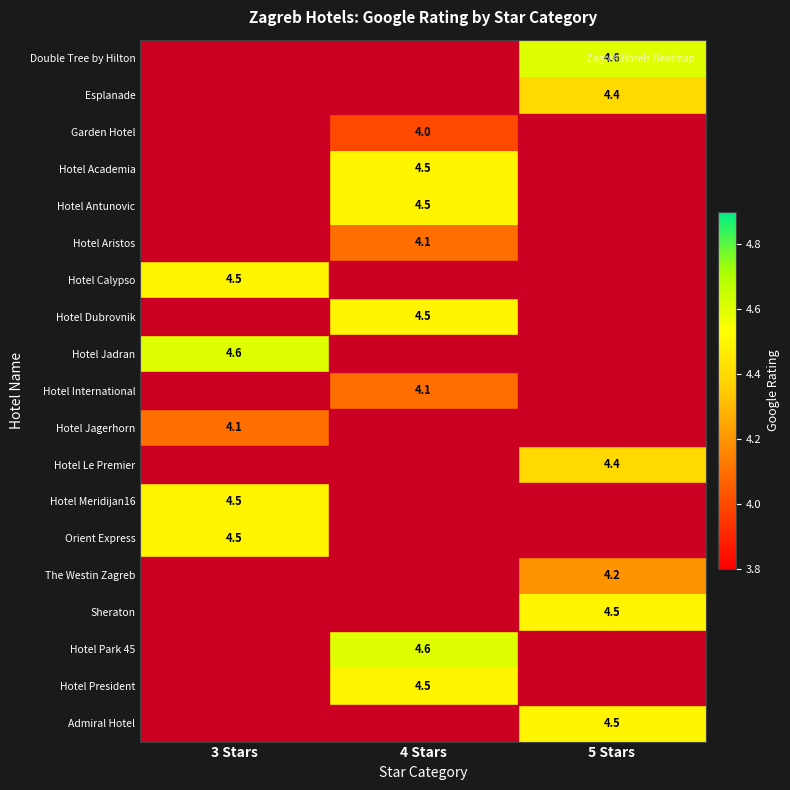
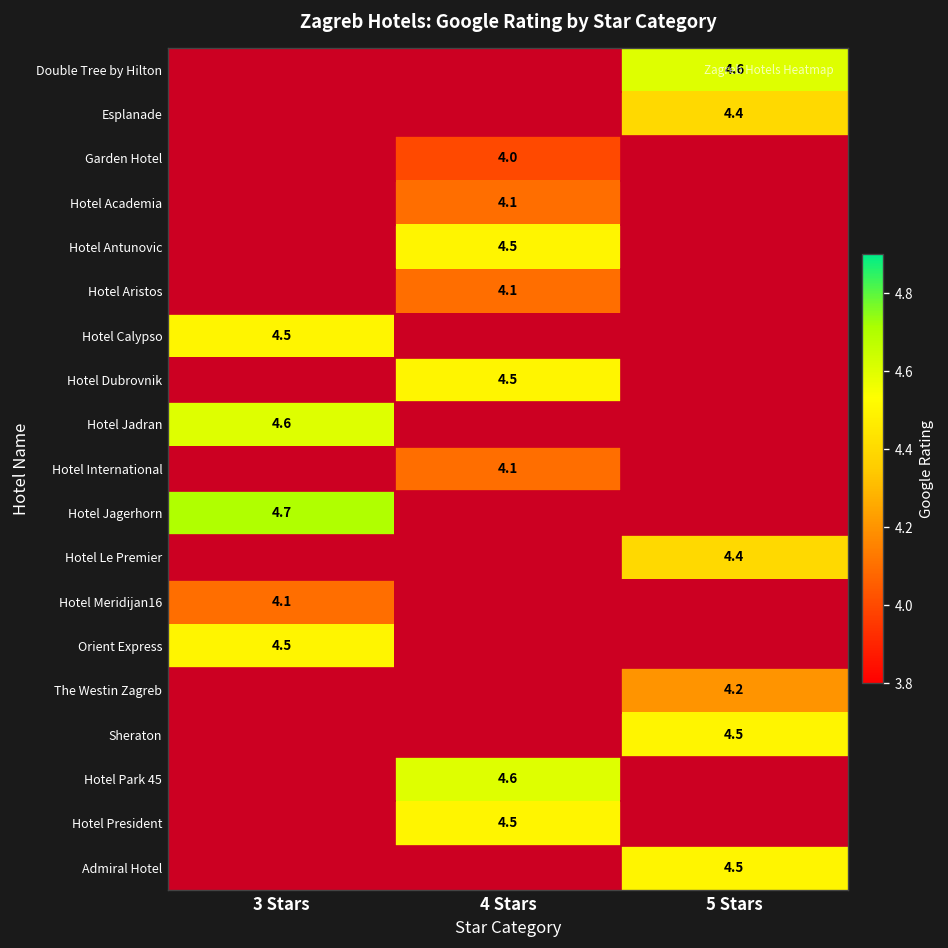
  {
    "Esplanade": {
      "5 Stars": 4.4
    },
    "Garden Hotel": {
      "4 Stars": 4.0
    },
    "Hotel Academia": {
-     "4 Stars": 4.5
+     "4 Stars": 4.1
    },
    "Hotel Antunovic": {
      "4 Stars": 4.5
    },
    "Hotel Aristos": {
      "4 Stars": 4.1
    },
    "Hotel Calypso": {
      "3 Stars": 4.5
    },
    "Hotel Dubrovnik": {
      "4 Stars": 4.5
    },
    "Hotel Jadran": {
      "3 Stars": 4.6
    },
    "Hotel International": {
      "4 Stars": 4.1
    },
    "Hotel Jagerhorn": {
-     "3 Stars": 4.1
+     "3 Stars": 4.7
    },
    "Hotel Le Premier": {
      "5 Stars": 4.4
    },
    "Hotel Meridijan16": {
-     "3 Stars": 4.5
+     "3 Stars": 4.1
    },
    "Orient Express": {
      "3 Stars": 4.5
    },
    "The Westin Zagreb": {
      "5 Stars": 4.2
    },
    "Sheraton": {
      "5 Stars": 4.5
    },
    "Hotel Park 45": {
      "4 Stars": 4.6
    },
    "Hotel President": {
      "4 Stars": 4.5
    },
    "Admiral Hotel": {
      "5 Stars": 4.5
    }
  }
